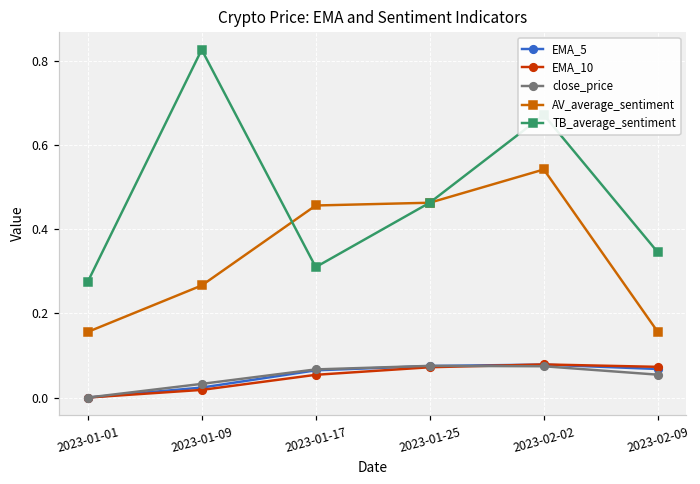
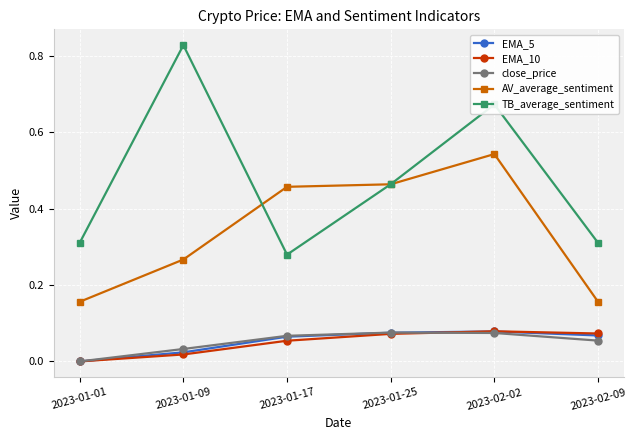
  {
    "close_price": {
      "2023-01-09": 0.03,
      "2023-02-09": 0.05
    },
    "TB_average_sentiment": {
-     "2023-01-01": 0.27,
+     "2023-01-01": 0.31,
      "2023-01-09": 0.83,
-     "2023-01-17": 0.31,
-     "2023-02-09": 0.35
+     "2023-01-17": 0.28,
+     "2023-02-09": 0.31
    }
  }
